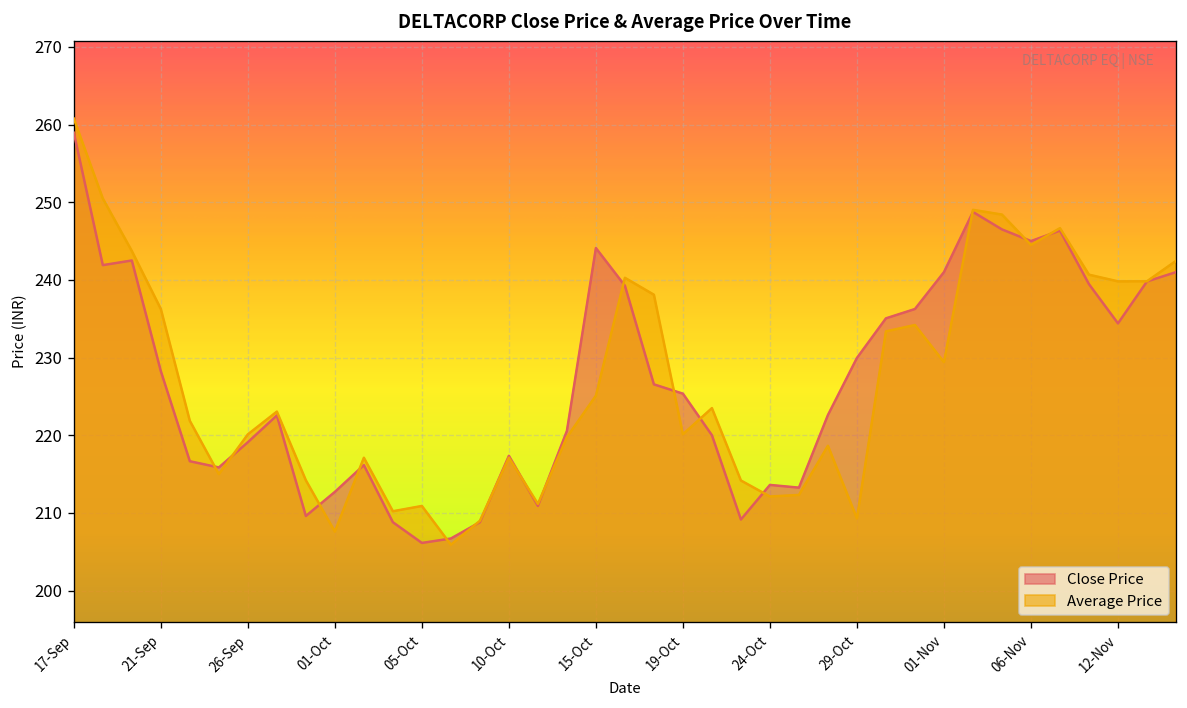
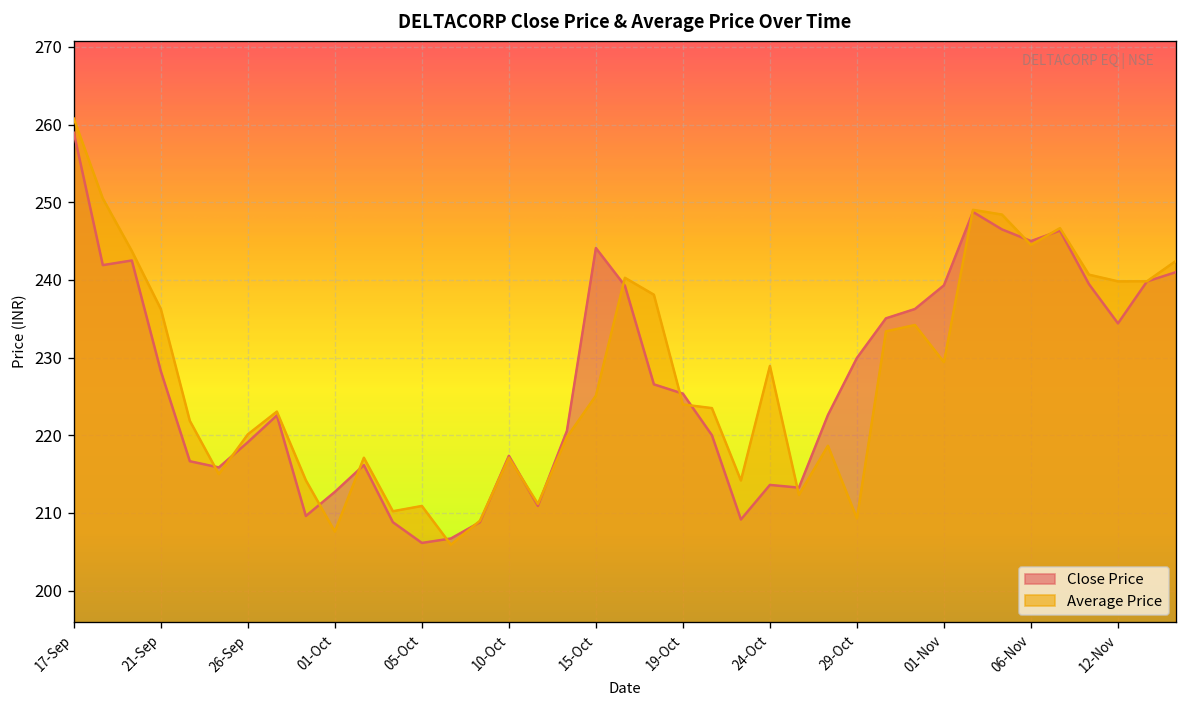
  {
    "Close Price": {
      "17-Sep": 259,
      "21-Sep": 228,
      "26-Sep": 219,
      "01-Oct": 213,
      "05-Oct": 206,
      "15-Oct": 244,
      "19-Oct": 225,
      "24-Oct": 214,
      "29-Oct": 230,
-     "01-Nov": 241,
+     "01-Nov": 239,
      "06-Nov": 245,
      "12-Nov": 234
    },
    "Average Price": {
      "17-Sep": 261,
      "21-Sep": 236,
      "26-Sep": 220,
      "01-Oct": 208,
      "05-Oct": 211,
      "15-Oct": 225,
-     "19-Oct": 220,
-     "24-Oct": 212,
+     "19-Oct": 224,
+     "24-Oct": 229,
      "29-Oct": 209,
      "01-Nov": 229,
      "06-Nov": 245,
      "12-Nov": 240
    }
  }
